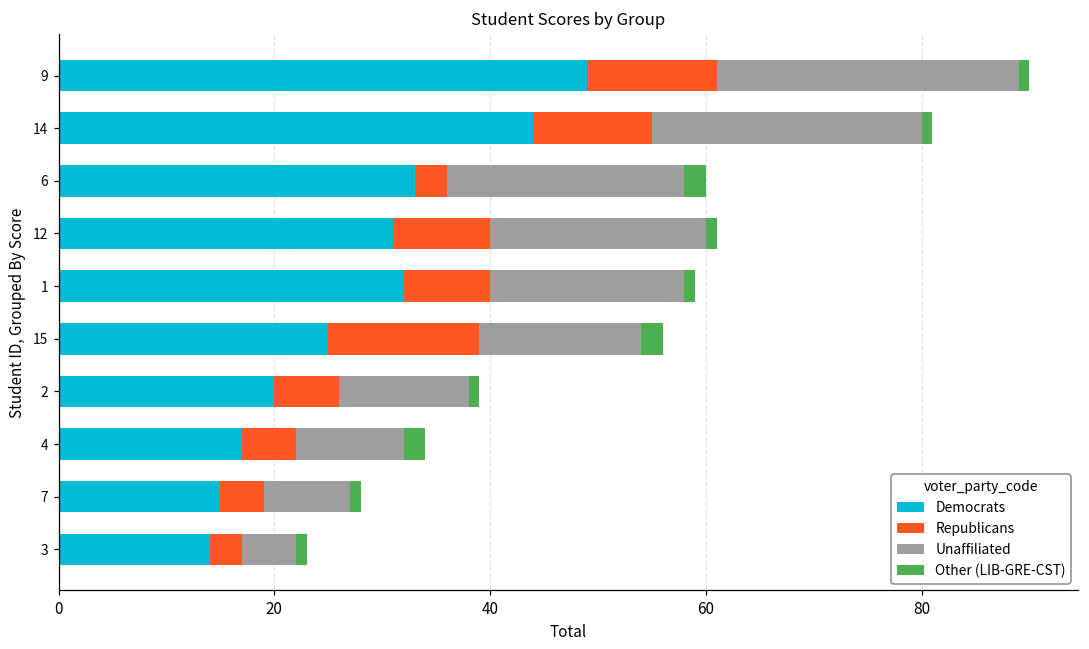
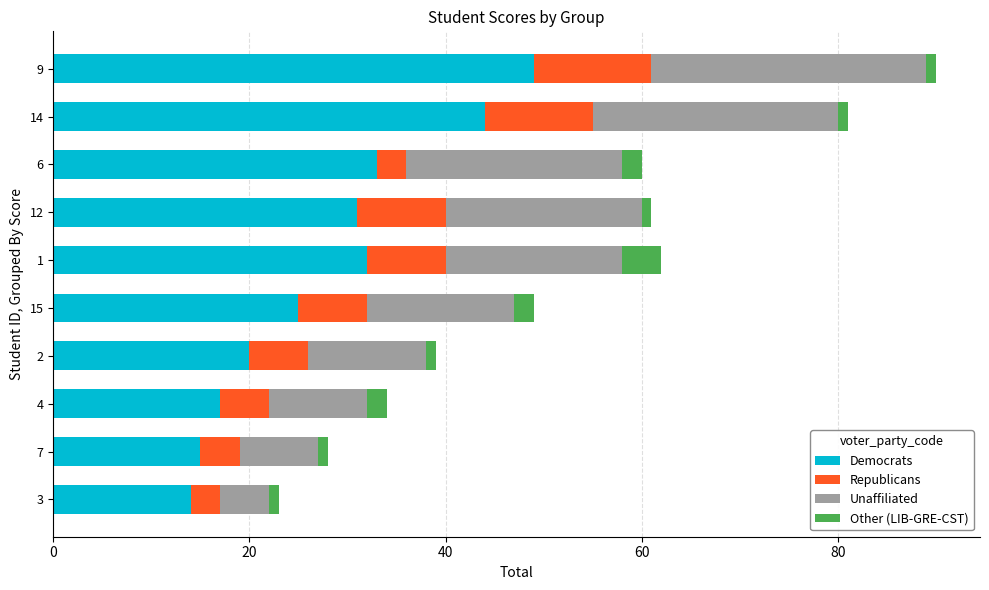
  {
    "Democrats": {
      "9": 49,
      "14": 44,
      "6": 33,
      "12": 31,
      "1": 32,
      "15": 25,
      "2": 20,
      "4": 17,
      "7": 15,
      "3": 14
    },
    "Republicans": {
      "9": 12,
      "14": 11,
      "6": 3,
      "12": 9,
      "1": 8,
-     "15": 14,
+     "15": 7,
      "2": 6,
      "4": 5,
      "7": 4,
      "3": 3
    },
    "Unaffiliated": {
      "9": 28,
      "14": 25,
      "6": 22,
      "12": 20,
      "1": 18,
      "15": 15,
      "2": 12,
      "4": 10,
      "7": 8,
      "3": 5
    },
    "Other (LIB-GRE-CST)": {
      "9": 1,
      "14": 1,
      "6": 2,
      "12": 1,
-     "1": 1,
+     "1": 4,
      "15": 2,
      "2": 1,
      "4": 2,
      "7": 1,
      "3": 1
    }
  }
